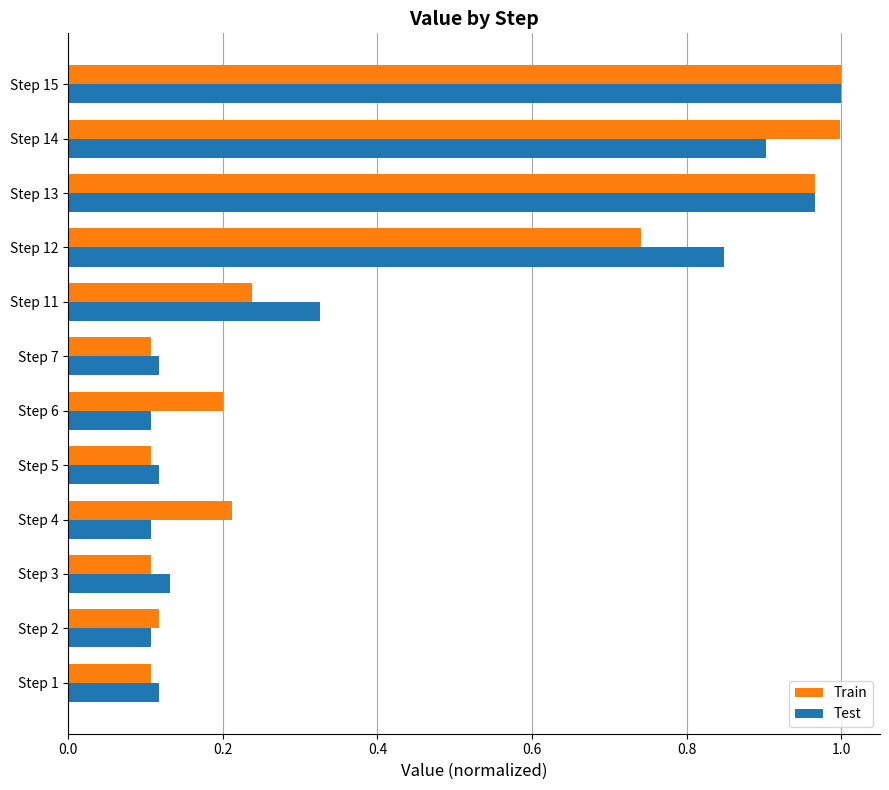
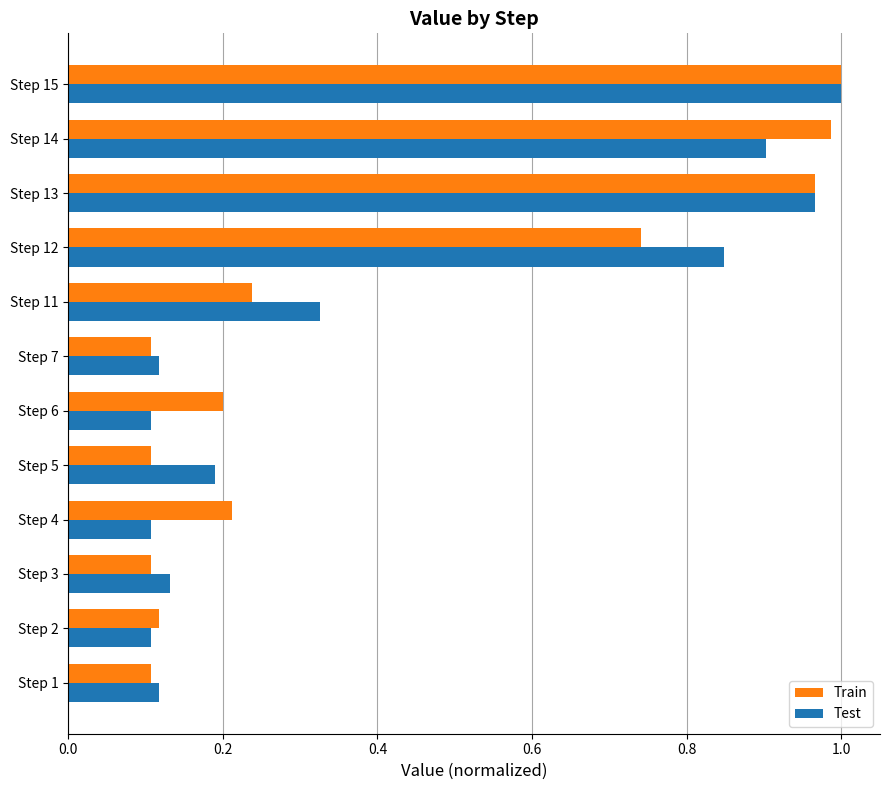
  {
    "Train": {
      "Step 15": 1.00,
-     "Step 14": 1.00,
+     "Step 14": 0.99,
      "Step 13": 0.97,
      "Step 12": 0.74,
      "Step 11": 0.24,
      "Step 7": 0.11,
      "Step 6": 0.20,
      "Step 5": 0.11,
      "Step 4": 0.21,
      "Step 3": 0.11,
      "Step 2": 0.12,
      "Step 1": 0.11
    },
    "Test": {
      "Step 15": 1.00,
      "Step 14": 0.90,
      "Step 13": 0.97,
      "Step 12": 0.85,
      "Step 11": 0.33,
      "Step 7": 0.12,
      "Step 6": 0.11,
-     "Step 5": 0.12,
+     "Step 5": 0.19,
      "Step 4": 0.11,
      "Step 3": 0.13,
      "Step 2": 0.11,
      "Step 1": 0.12
    }
  }
